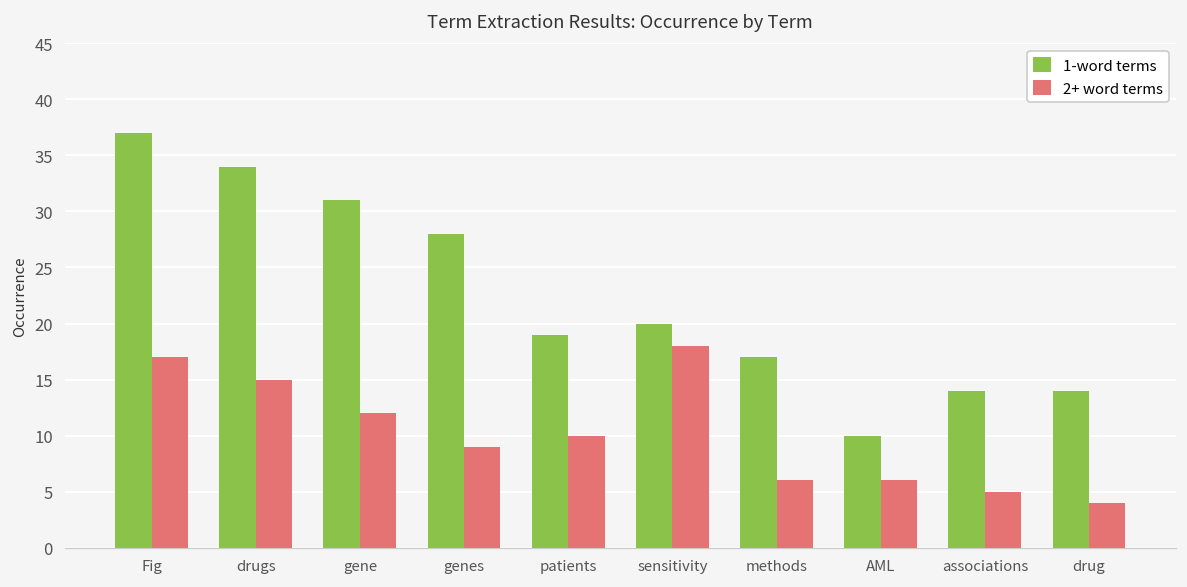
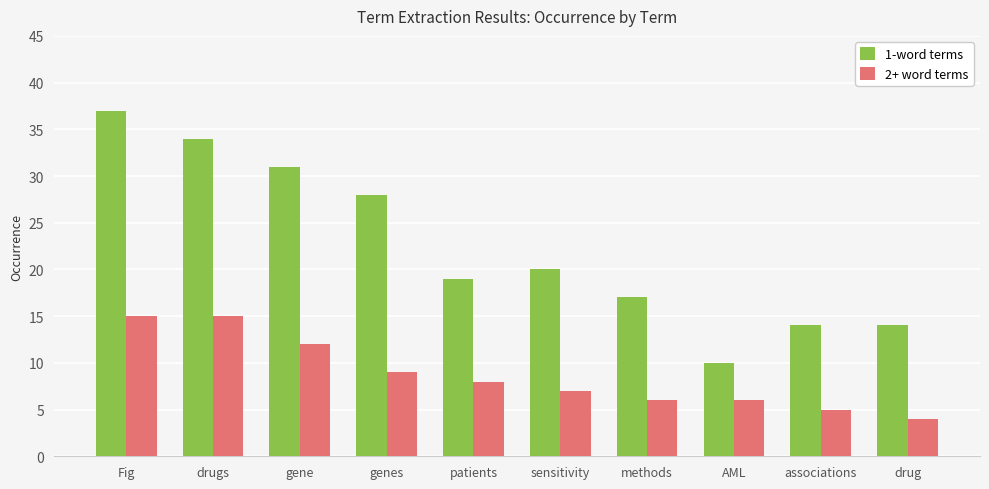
  {
    "1-word terms": {
      "Fig": 37,
      "drugs": 34,
      "gene": 31,
      "genes": 28,
      "patients": 19,
      "sensitivity": 20,
      "methods": 17,
      "AML": 10,
      "associations": 14,
      "drug": 14
    },
    "2+ word terms": {
-     "Fig": 17,
+     "Fig": 15,
      "drugs": 15,
      "gene": 12,
      "genes": 9,
-     "patients": 10,
-     "sensitivity": 18,
+     "patients": 8,
+     "sensitivity": 7,
      "methods": 6,
      "AML": 6,
      "associations": 5,
      "drug": 4
    }
  }
